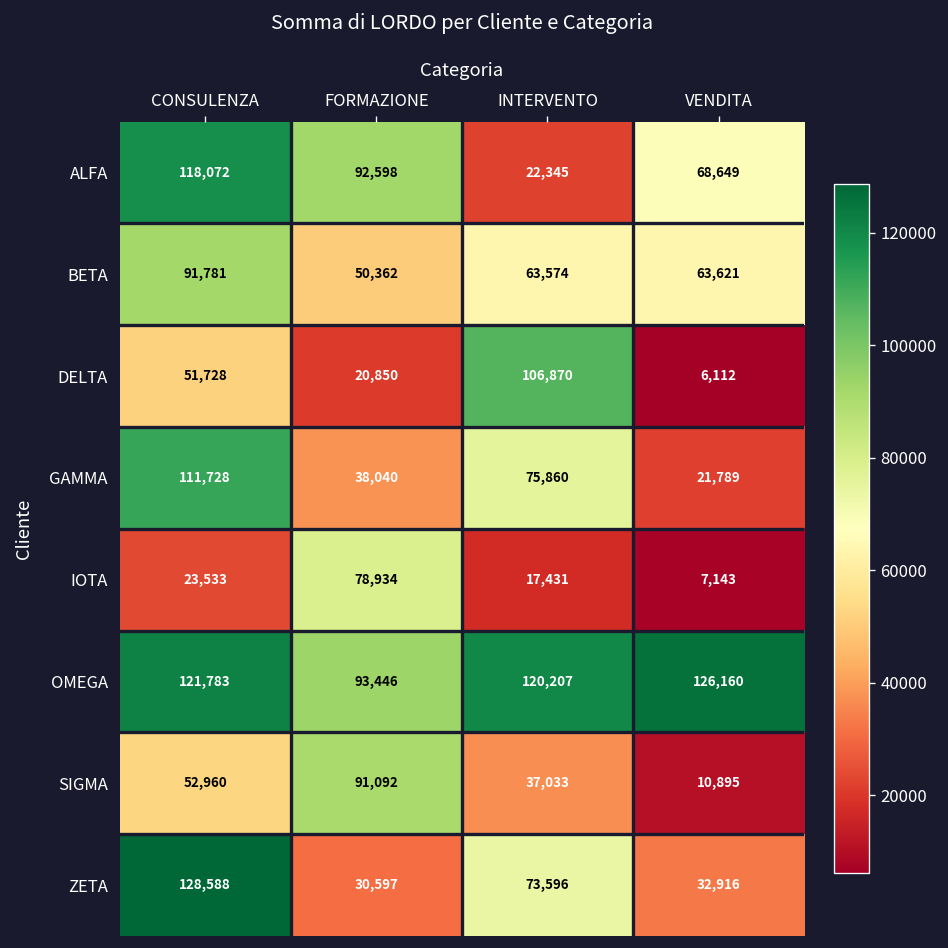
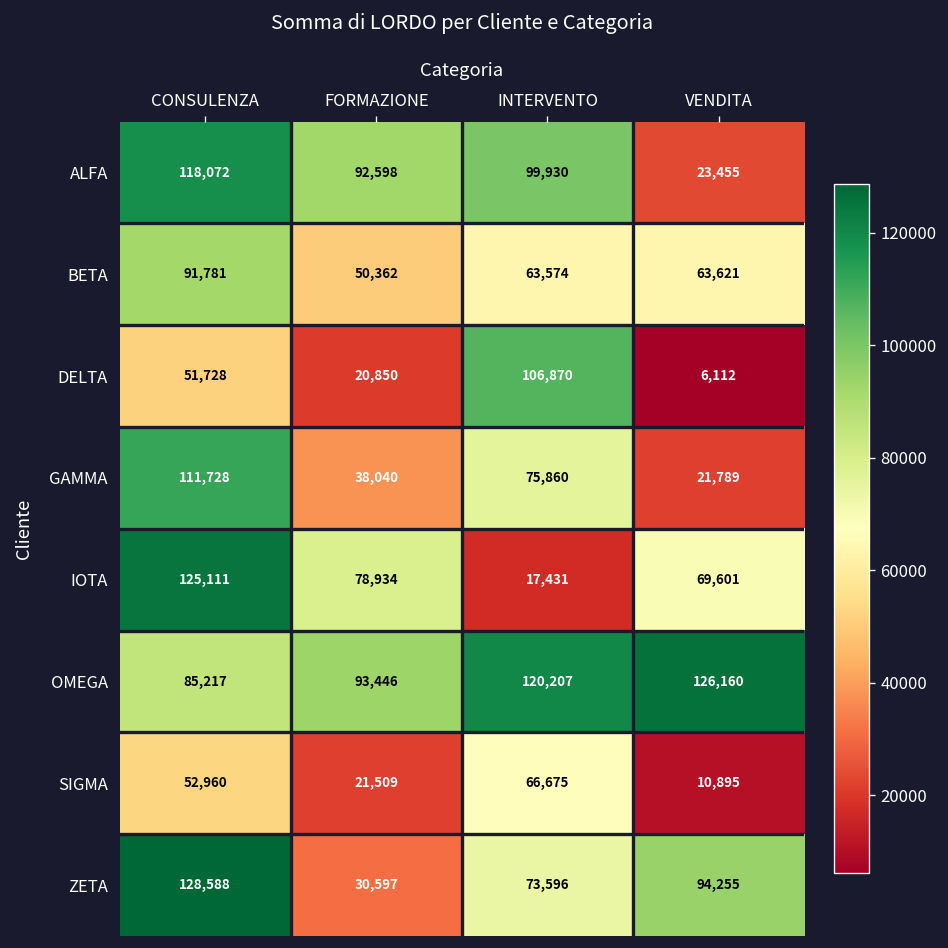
  {
    "ALFA": {
      "CONSULENZA": "118,072",
      "FORMAZIONE": "92,598",
-     "INTERVENTO": "22,345",
-     "VENDITA": "68,649"
+     "INTERVENTO": "99,930",
+     "VENDITA": "23,455"
    },
    "BETA": {
      "CONSULENZA": "91,781",
      "FORMAZIONE": "50,362",
      "INTERVENTO": "63,574",
      "VENDITA": "63,621"
    },
    "DELTA": {
      "CONSULENZA": "51,728",
      "FORMAZIONE": "20,850",
      "INTERVENTO": "106,870",
      "VENDITA": "6,112"
    },
    "GAMMA": {
      "CONSULENZA": "111,728",
      "FORMAZIONE": "38,040",
      "INTERVENTO": "75,860",
      "VENDITA": "21,789"
    },
    "IOTA": {
-     "CONSULENZA": "23,533",
+     "CONSULENZA": "125,111",
      "FORMAZIONE": "78,934",
      "INTERVENTO": "17,431",
-     "VENDITA": "7,143"
+     "VENDITA": "69,601"
    },
    "OMEGA": {
-     "CONSULENZA": "121,783",
+     "CONSULENZA": "85,217",
      "FORMAZIONE": "93,446",
      "INTERVENTO": "120,207",
      "VENDITA": "126,160"
    },
    "SIGMA": {
      "CONSULENZA": "52,960",
-     "FORMAZIONE": "91,092",
-     "INTERVENTO": "37,033",
+     "FORMAZIONE": "21,509",
+     "INTERVENTO": "66,675",
      "VENDITA": "10,895"
    },
    "ZETA": {
      "CONSULENZA": "128,588",
      "FORMAZIONE": "30,597",
      "INTERVENTO": "73,596",
-     "VENDITA": "32,916"
+     "VENDITA": "94,255"
    }
  }
